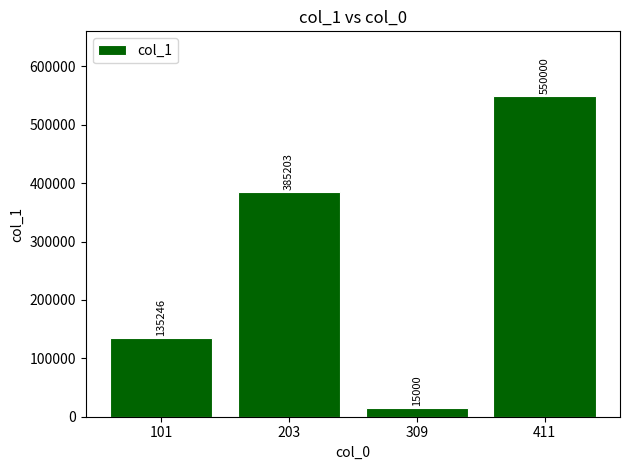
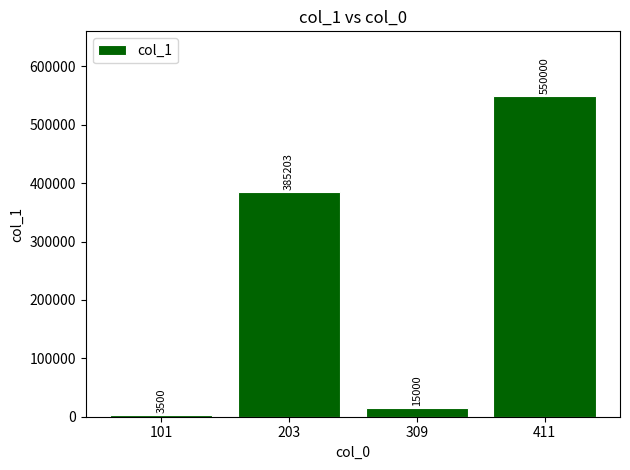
  {
-   "101": 135246,
+   "101": 3500,
    "203": 385203,
    "309": 15000,
    "411": 550000
  }
